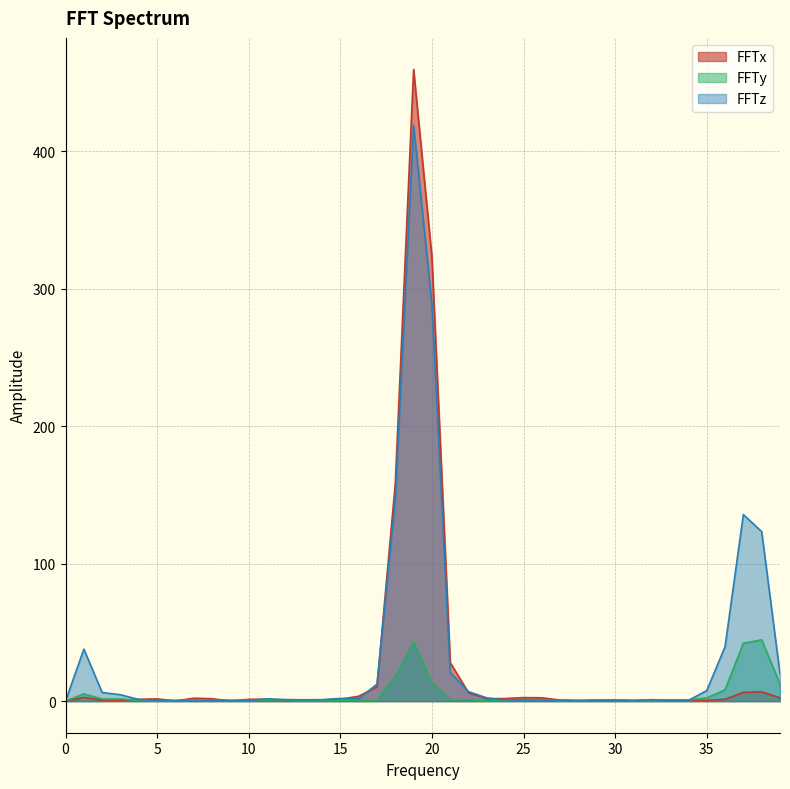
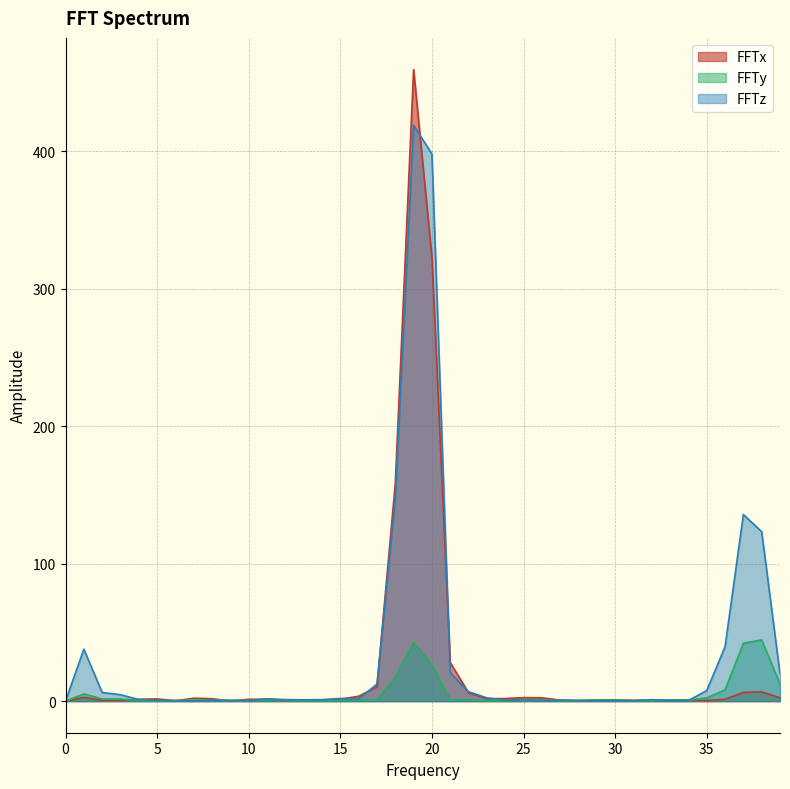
  {
    "FFTx": {
      "20": 323
    },
    "FFTy": {
-     "20": 13
+     "20": 27
    },
    "FFTz": {
-     "20": 289,
+     "20": 398,
      "35": 8
    }
  }
